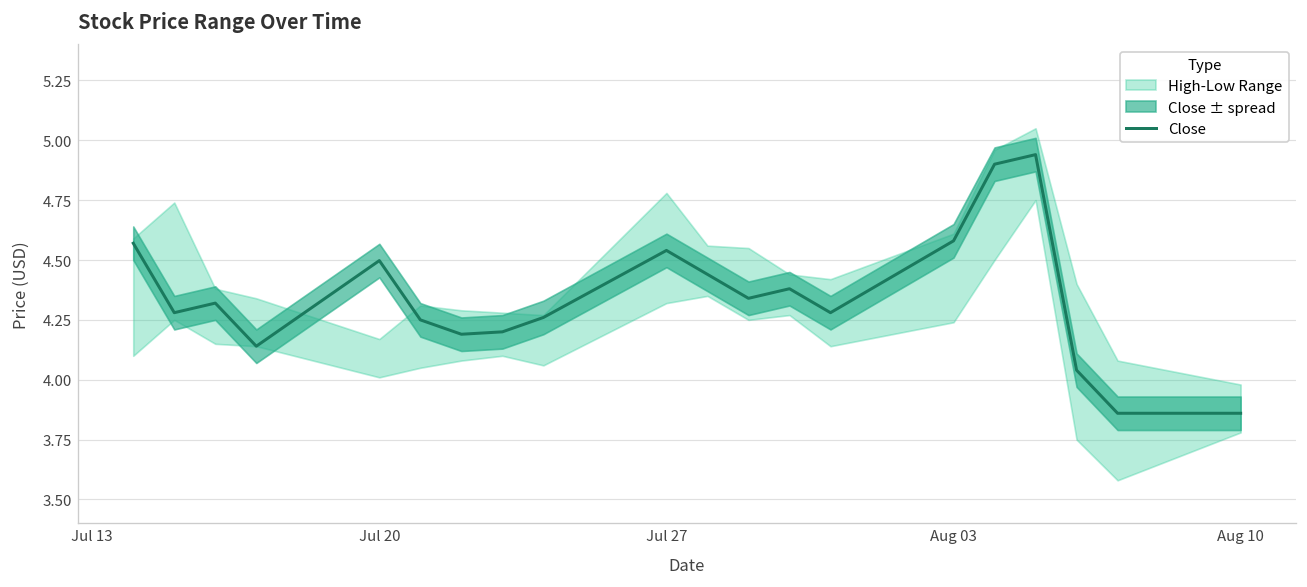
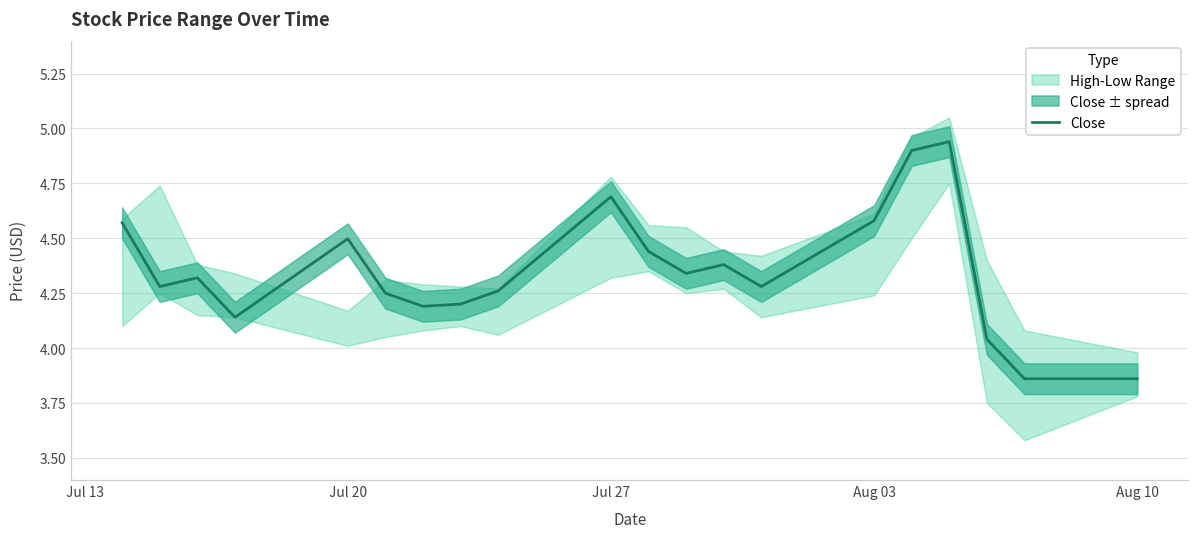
  {
    "Close": {
      "Jul 20": 4.50,
-     "Jul 27": 4.54,
+     "Jul 27": 4.69,
      "Aug 03": 4.58,
      "Aug 10": 3.86
    }
  }
